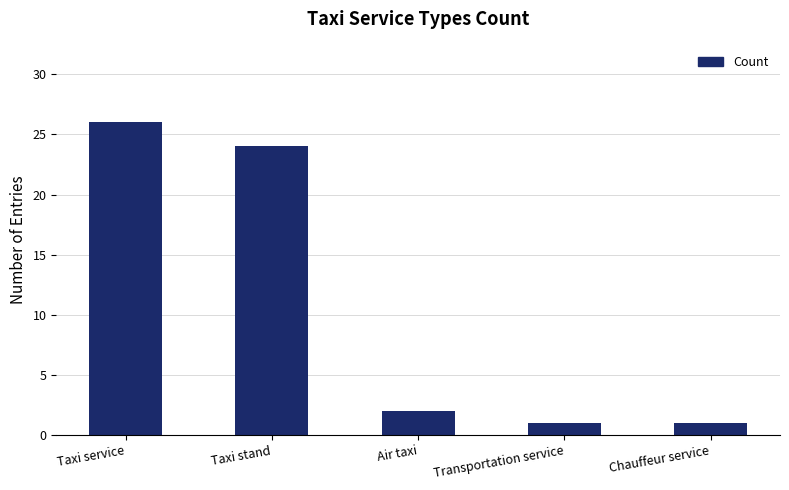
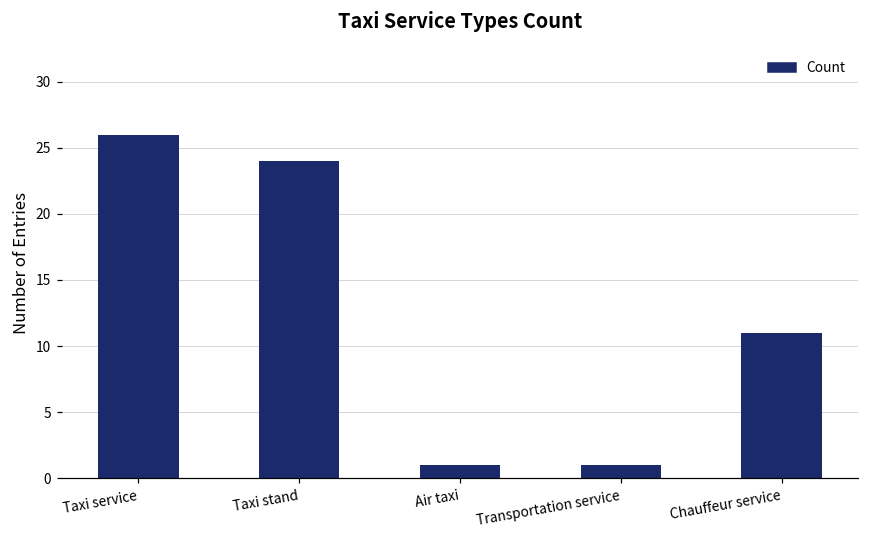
  {
    "Taxi service": 26,
    "Taxi stand": 24,
-   "Air taxi": 2,
+   "Air taxi": 1,
    "Transportation service": 1,
-   "Chauffeur service": 1
+   "Chauffeur service": 11
  }
